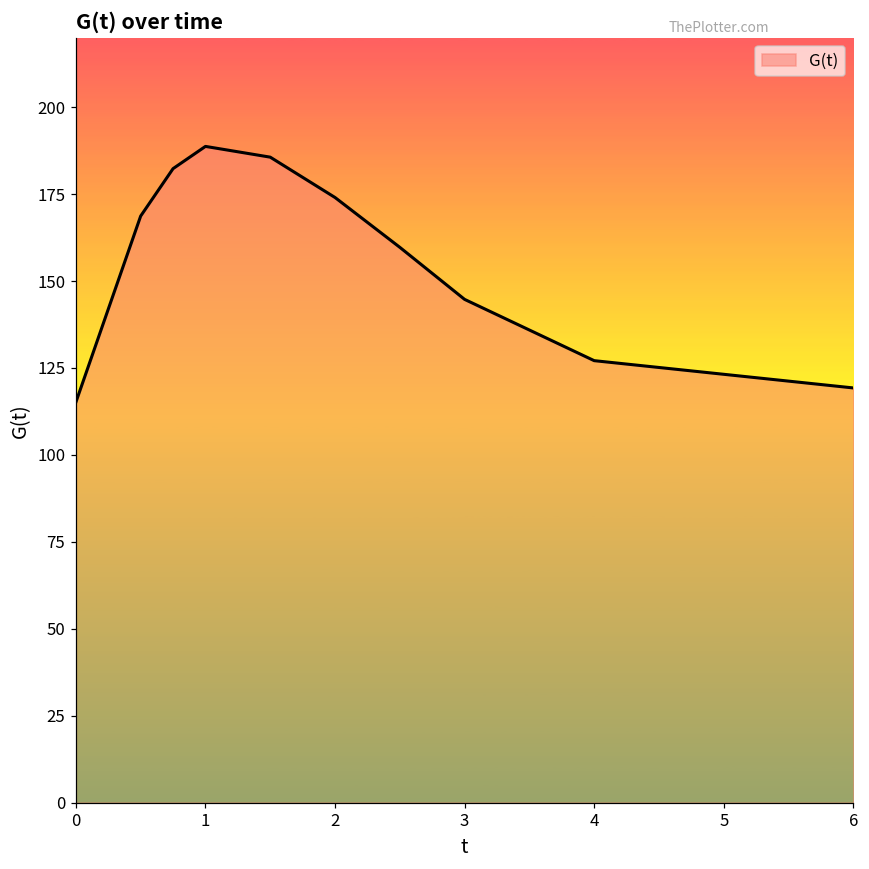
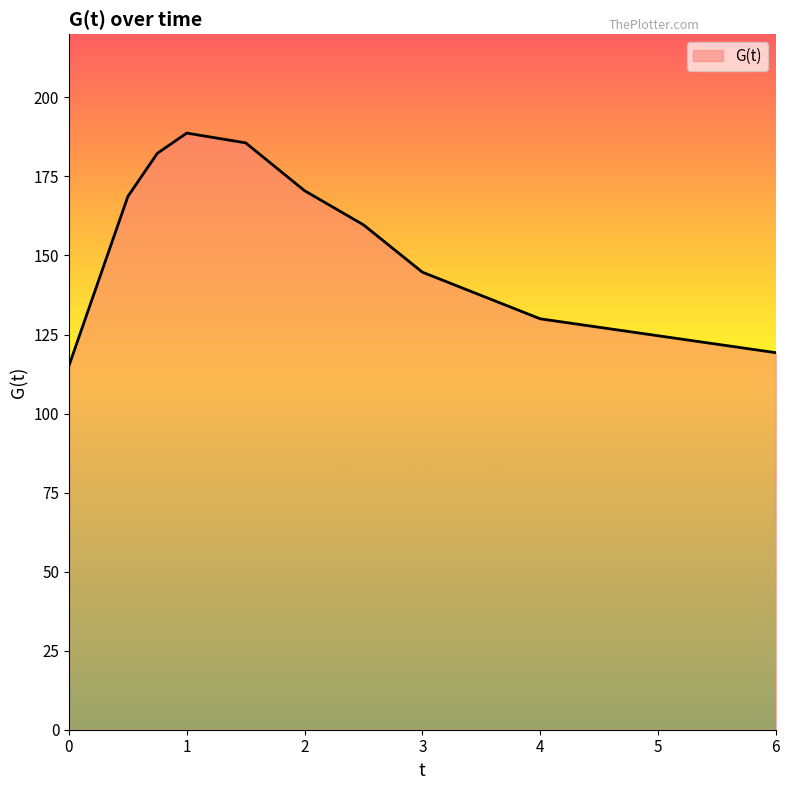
  {
    "0": 115,
    "1": 189,
-   "2": 174,
+   "2": 170,
    "3": 145,
-   "4": 127,
+   "4": 130,
    "6": 119
  }
